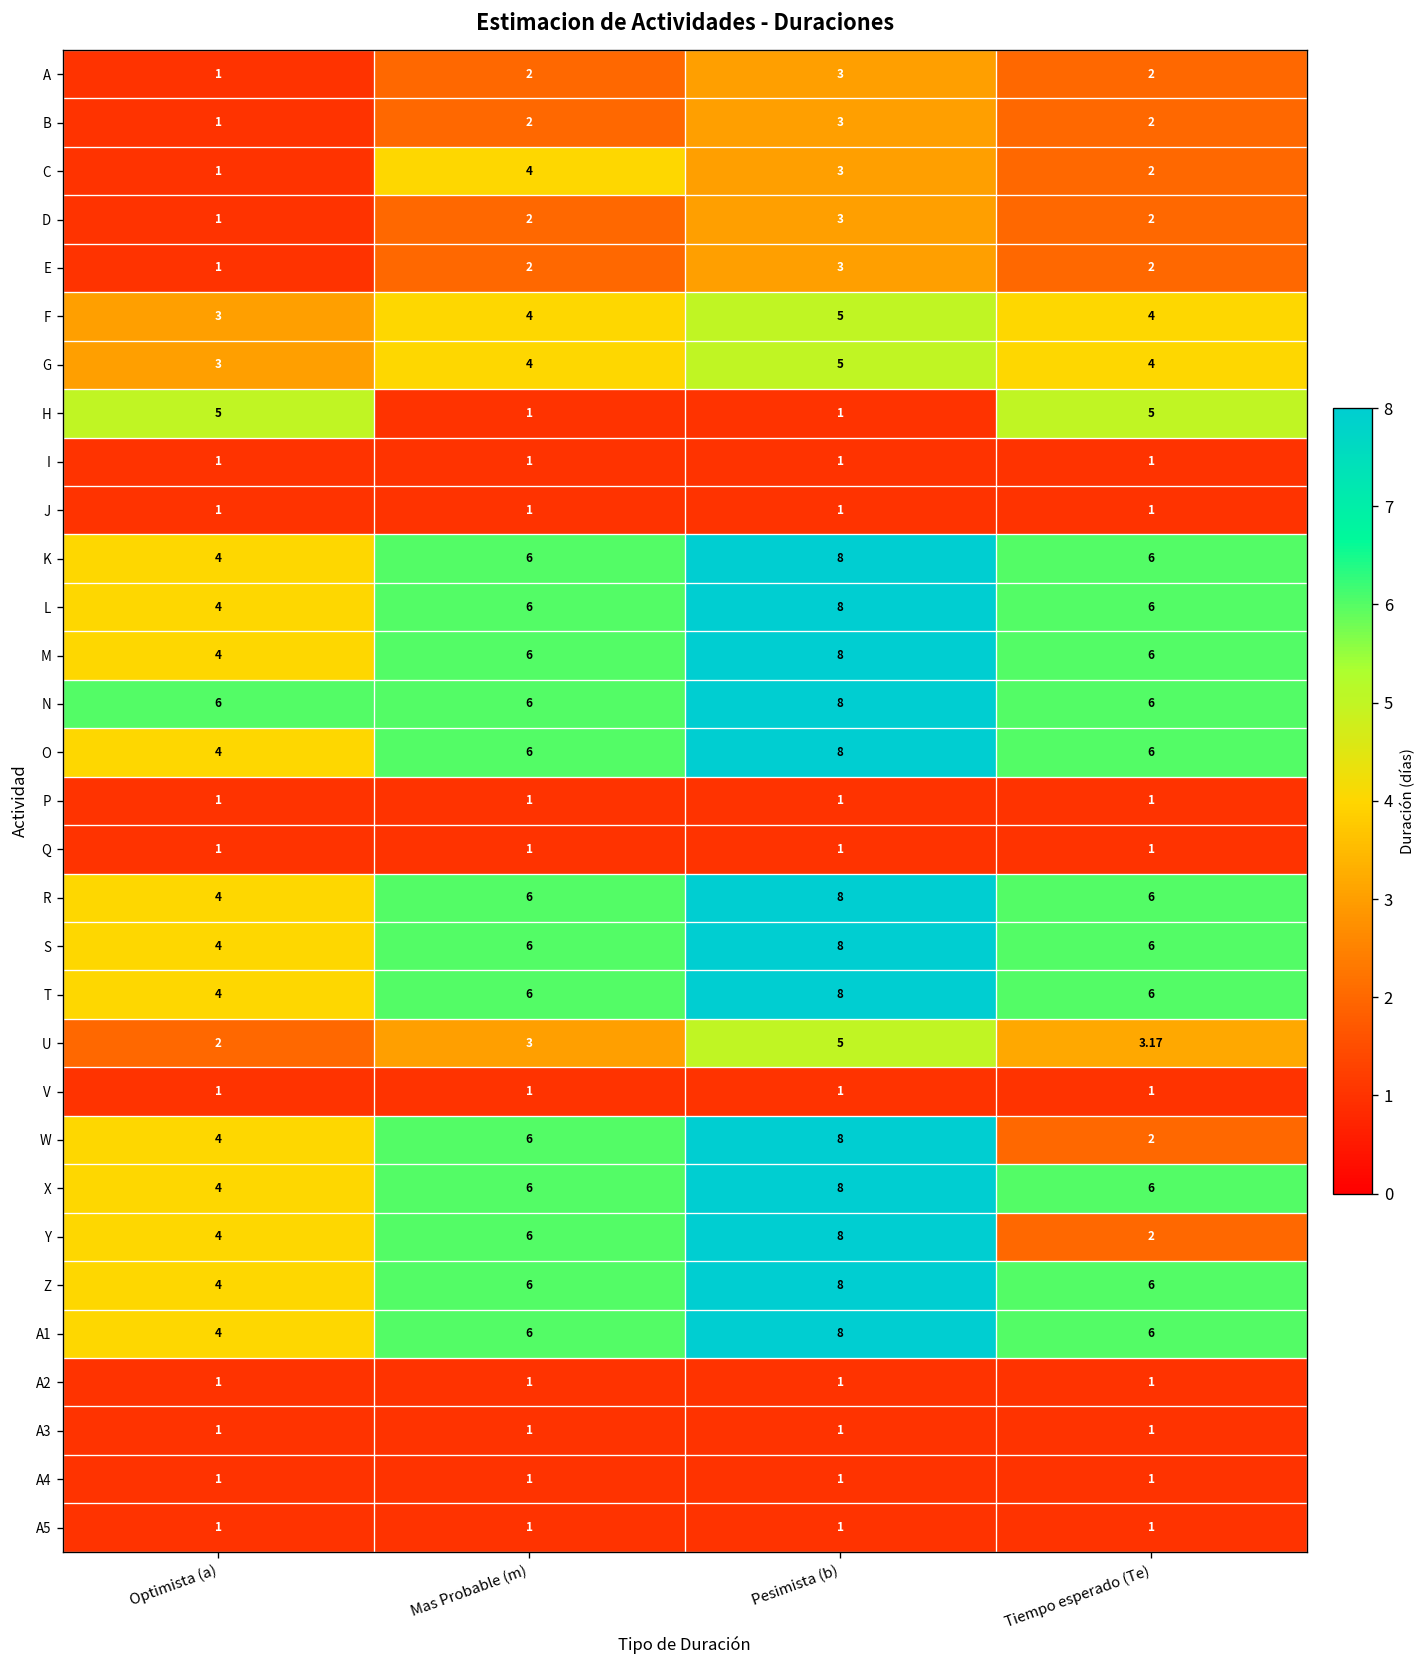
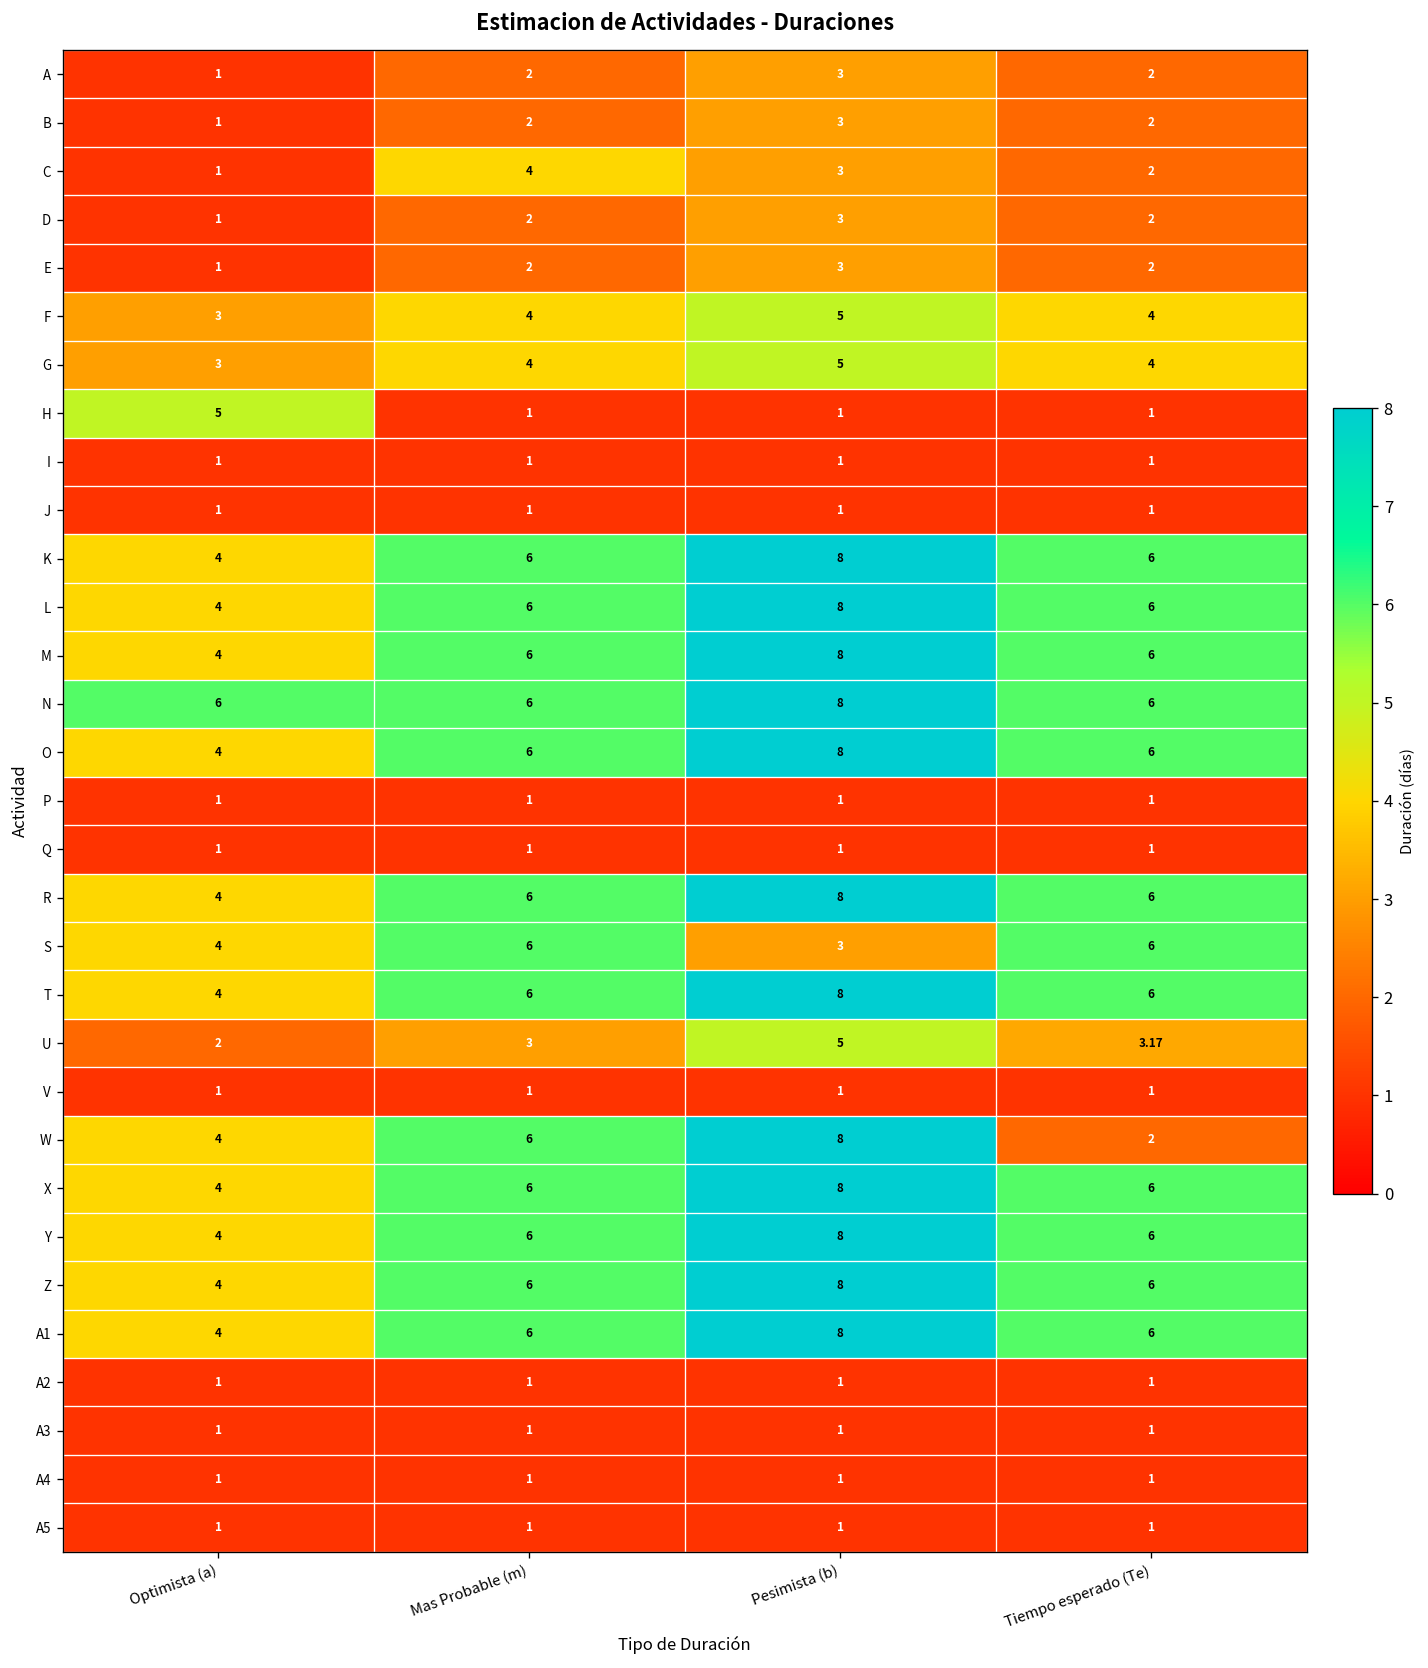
  {
    "A": {
      "Optimista (a)": 1,
      "Mas Probable (m)": 2,
      "Pesimista (b)": 3,
      "Tiempo esperado (Te)": 2
    },
    "B": {
      "Optimista (a)": 1,
      "Mas Probable (m)": 2,
      "Pesimista (b)": 3,
      "Tiempo esperado (Te)": 2
    },
    "C": {
      "Optimista (a)": 1,
      "Mas Probable (m)": 4,
      "Pesimista (b)": 3,
      "Tiempo esperado (Te)": 2
    },
    "D": {
      "Optimista (a)": 1,
      "Mas Probable (m)": 2,
      "Pesimista (b)": 3,
      "Tiempo esperado (Te)": 2
    },
    "E": {
      "Optimista (a)": 1,
      "Mas Probable (m)": 2,
      "Pesimista (b)": 3,
      "Tiempo esperado (Te)": 2
    },
    "F": {
      "Optimista (a)": 3,
      "Mas Probable (m)": 4,
      "Pesimista (b)": 5,
      "Tiempo esperado (Te)": 4
    },
    "G": {
      "Optimista (a)": 3,
      "Mas Probable (m)": 4,
      "Pesimista (b)": 5,
      "Tiempo esperado (Te)": 4
    },
    "H": {
      "Optimista (a)": 5,
      "Mas Probable (m)": 1,
      "Pesimista (b)": 1,
-     "Tiempo esperado (Te)": 5
+     "Tiempo esperado (Te)": 1
    },
    "I": {
      "Optimista (a)": 1,
      "Mas Probable (m)": 1,
      "Pesimista (b)": 1,
      "Tiempo esperado (Te)": 1
    },
    "J": {
      "Optimista (a)": 1,
      "Mas Probable (m)": 1,
      "Pesimista (b)": 1,
      "Tiempo esperado (Te)": 1
    },
    "K": {
      "Optimista (a)": 4,
      "Mas Probable (m)": 6,
      "Pesimista (b)": 8,
      "Tiempo esperado (Te)": 6
    },
    "L": {
      "Optimista (a)": 4,
      "Mas Probable (m)": 6,
      "Pesimista (b)": 8,
      "Tiempo esperado (Te)": 6
    },
    "M": {
      "Optimista (a)": 4,
      "Mas Probable (m)": 6,
      "Pesimista (b)": 8,
      "Tiempo esperado (Te)": 6
    },
    "N": {
      "Optimista (a)": 6,
      "Mas Probable (m)": 6,
      "Pesimista (b)": 8,
      "Tiempo esperado (Te)": 6
    },
    "O": {
      "Optimista (a)": 4,
      "Mas Probable (m)": 6,
      "Pesimista (b)": 8,
      "Tiempo esperado (Te)": 6
    },
    "P": {
      "Optimista (a)": 1,
      "Mas Probable (m)": 1,
      "Pesimista (b)": 1,
      "Tiempo esperado (Te)": 1
    },
    "Q": {
      "Optimista (a)": 1,
      "Mas Probable (m)": 1,
      "Pesimista (b)": 1,
      "Tiempo esperado (Te)": 1
    },
    "R": {
      "Optimista (a)": 4,
      "Mas Probable (m)": 6,
      "Pesimista (b)": 8,
      "Tiempo esperado (Te)": 6
    },
    "S": {
      "Optimista (a)": 4,
      "Mas Probable (m)": 6,
-     "Pesimista (b)": 8,
+     "Pesimista (b)": 3,
      "Tiempo esperado (Te)": 6
    },
    "T": {
      "Optimista (a)": 4,
      "Mas Probable (m)": 6,
      "Pesimista (b)": 8,
      "Tiempo esperado (Te)": 6
    },
    "U": {
      "Optimista (a)": 2,
      "Mas Probable (m)": 3,
      "Pesimista (b)": 5,
      "Tiempo esperado (Te)": 3.17
    },
    "V": {
      "Optimista (a)": 1,
      "Mas Probable (m)": 1,
      "Pesimista (b)": 1,
      "Tiempo esperado (Te)": 1
    },
    "W": {
      "Optimista (a)": 4,
      "Mas Probable (m)": 6,
      "Pesimista (b)": 8,
      "Tiempo esperado (Te)": 2
    },
    "X": {
      "Optimista (a)": 4,
      "Mas Probable (m)": 6,
      "Pesimista (b)": 8,
      "Tiempo esperado (Te)": 6
    },
    "Y": {
      "Optimista (a)": 4,
      "Mas Probable (m)": 6,
      "Pesimista (b)": 8,
-     "Tiempo esperado (Te)": 2
+     "Tiempo esperado (Te)": 6
    },
    "Z": {
      "Optimista (a)": 4,
      "Mas Probable (m)": 6,
      "Pesimista (b)": 8,
      "Tiempo esperado (Te)": 6
    },
    "A1": {
      "Optimista (a)": 4,
      "Mas Probable (m)": 6,
      "Pesimista (b)": 8,
      "Tiempo esperado (Te)": 6
    },
    "A2": {
      "Optimista (a)": 1,
      "Mas Probable (m)": 1,
      "Pesimista (b)": 1,
      "Tiempo esperado (Te)": 1
    },
    "A3": {
      "Optimista (a)": 1,
      "Mas Probable (m)": 1,
      "Pesimista (b)": 1,
      "Tiempo esperado (Te)": 1
    },
    "A4": {
      "Optimista (a)": 1,
      "Mas Probable (m)": 1,
      "Pesimista (b)": 1,
      "Tiempo esperado (Te)": 1
    },
    "A5": {
      "Optimista (a)": 1,
      "Mas Probable (m)": 1,
      "Pesimista (b)": 1,
      "Tiempo esperado (Te)": 1
    }
  }
